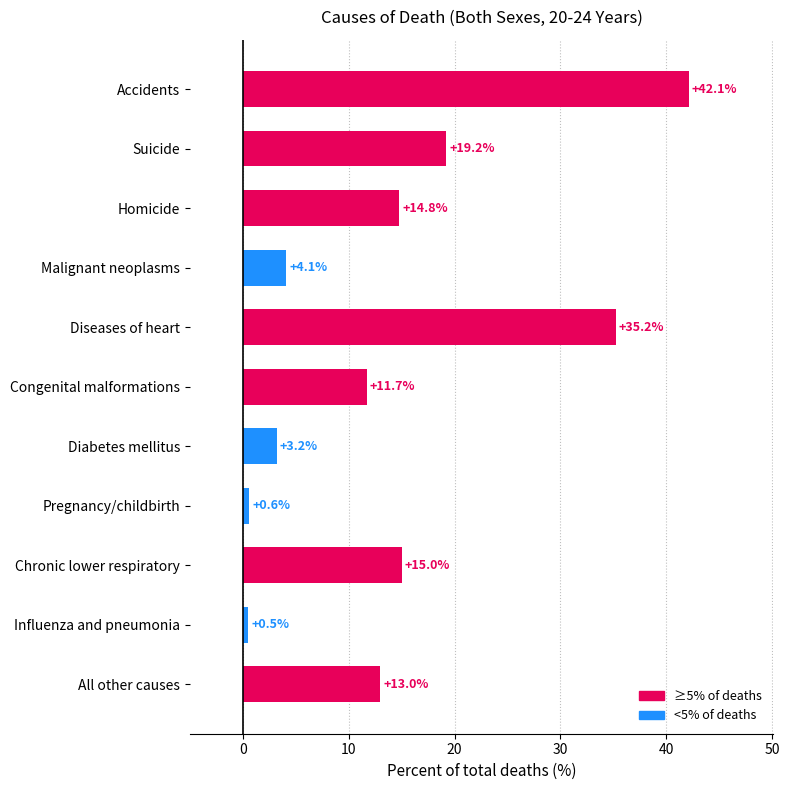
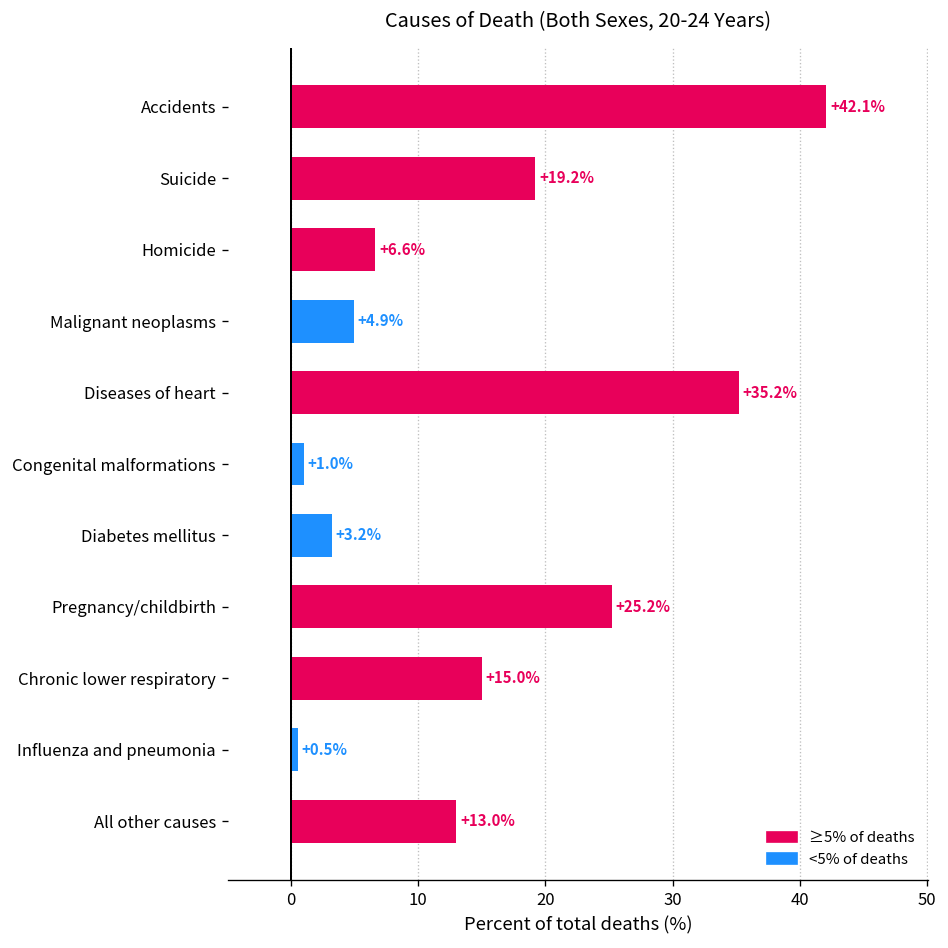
  {
    "Accidents": "+42.1%",
    "Suicide": "+19.2%",
-   "Homicide": "+14.8%",
-   "Malignant neoplasms": "+4.1%",
+   "Homicide": "+6.6%",
+   "Malignant neoplasms": "+4.9%",
    "Diseases of heart": "+35.2%",
-   "Congenital malformations": "+11.7%",
+   "Congenital malformations": "+1.0%",
    "Diabetes mellitus": "+3.2%",
-   "Pregnancy/childbirth": "+0.6%",
+   "Pregnancy/childbirth": "+25.2%",
    "Chronic lower respiratory": "+15.0%",
    "Influenza and pneumonia": "+0.5%",
    "All other causes": "+13.0%"
  }
